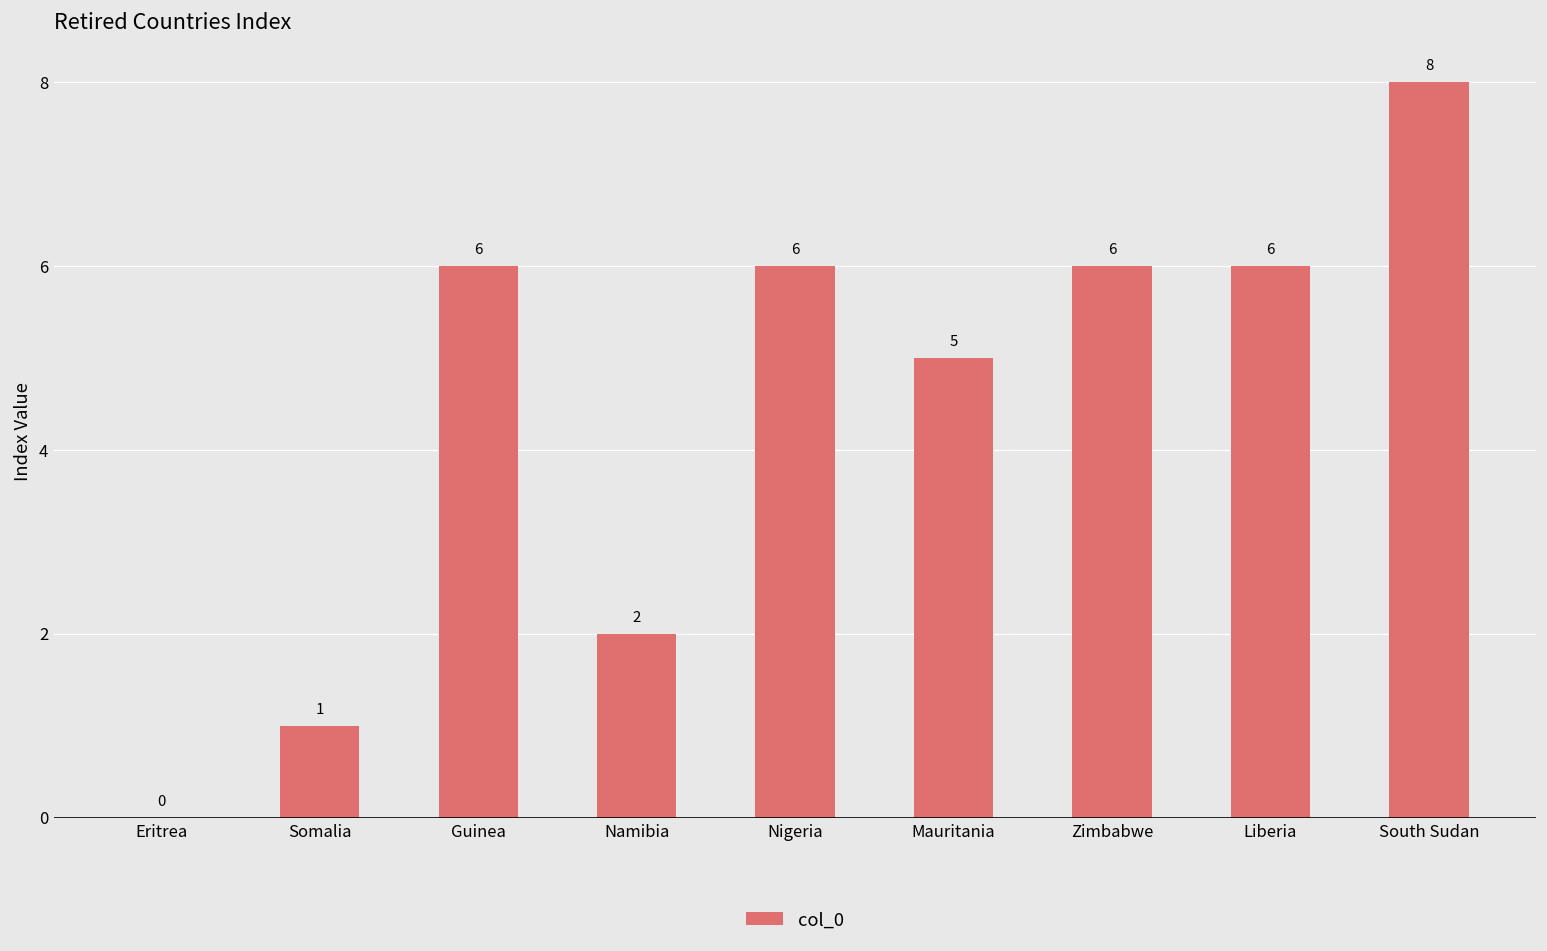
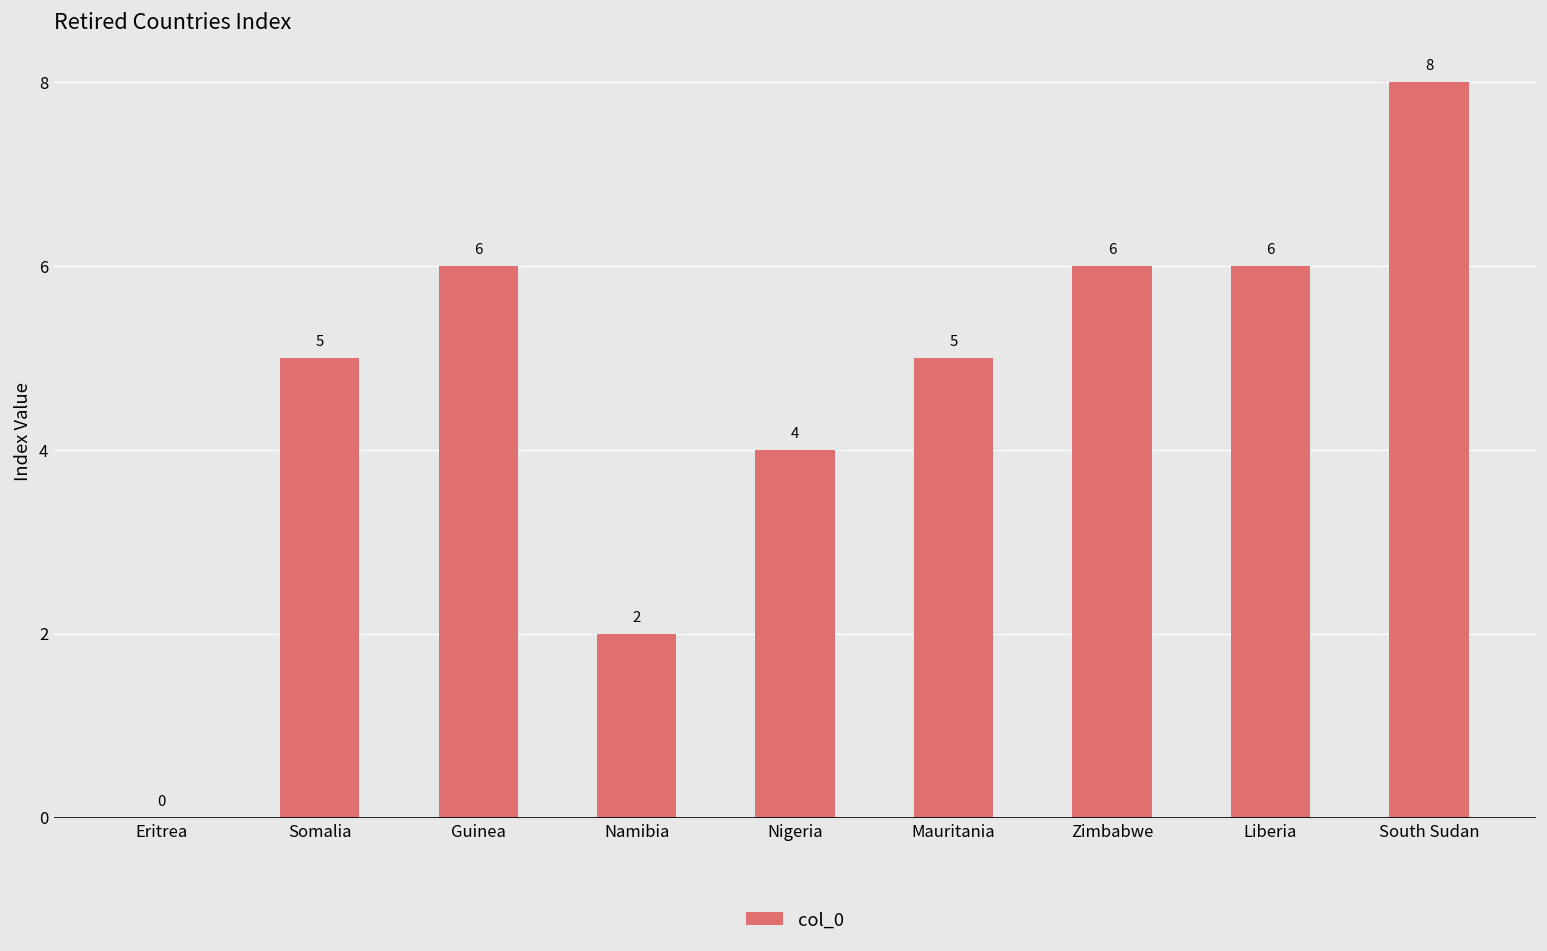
  {
    "Eritrea": 0,
-   "Somalia": 1,
+   "Somalia": 5,
    "Guinea": 6,
    "Namibia": 2,
-   "Nigeria": 6,
+   "Nigeria": 4,
    "Mauritania": 5,
    "Zimbabwe": 6,
    "Liberia": 6,
    "South Sudan": 8
  }
